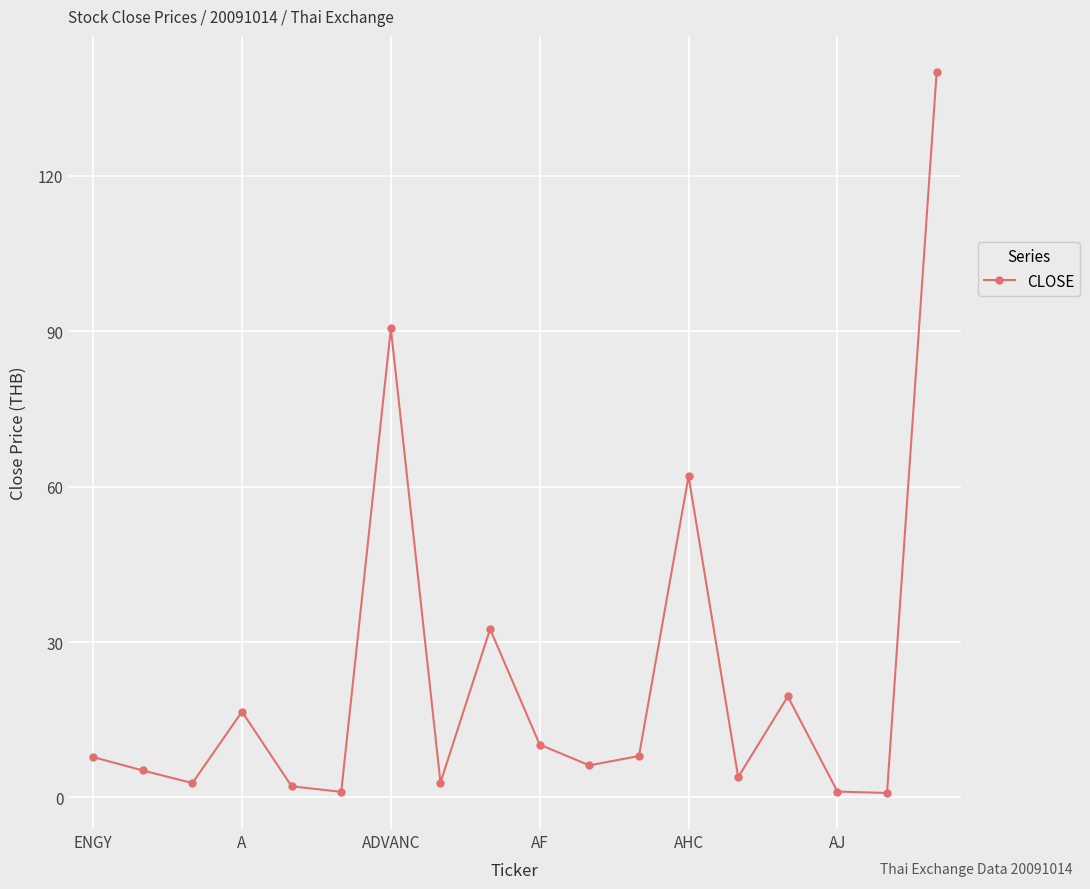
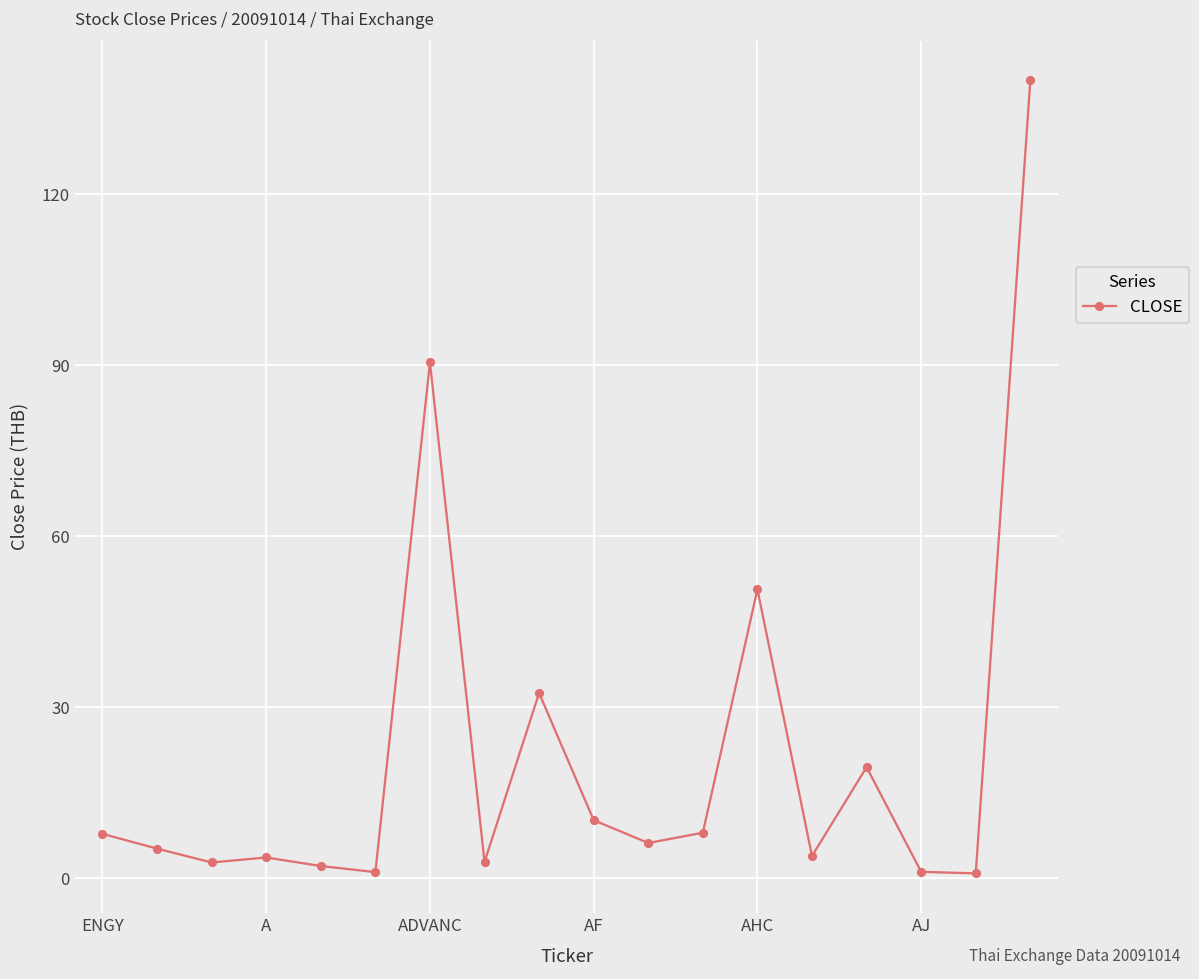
  {
    "ENGY": 8,
-   "A": 17,
+   "A": 4,
    "ADVANC": 91,
    "AF": 10,
-   "AHC": 62,
+   "AHC": 51,
    "AJ": 1
  }
